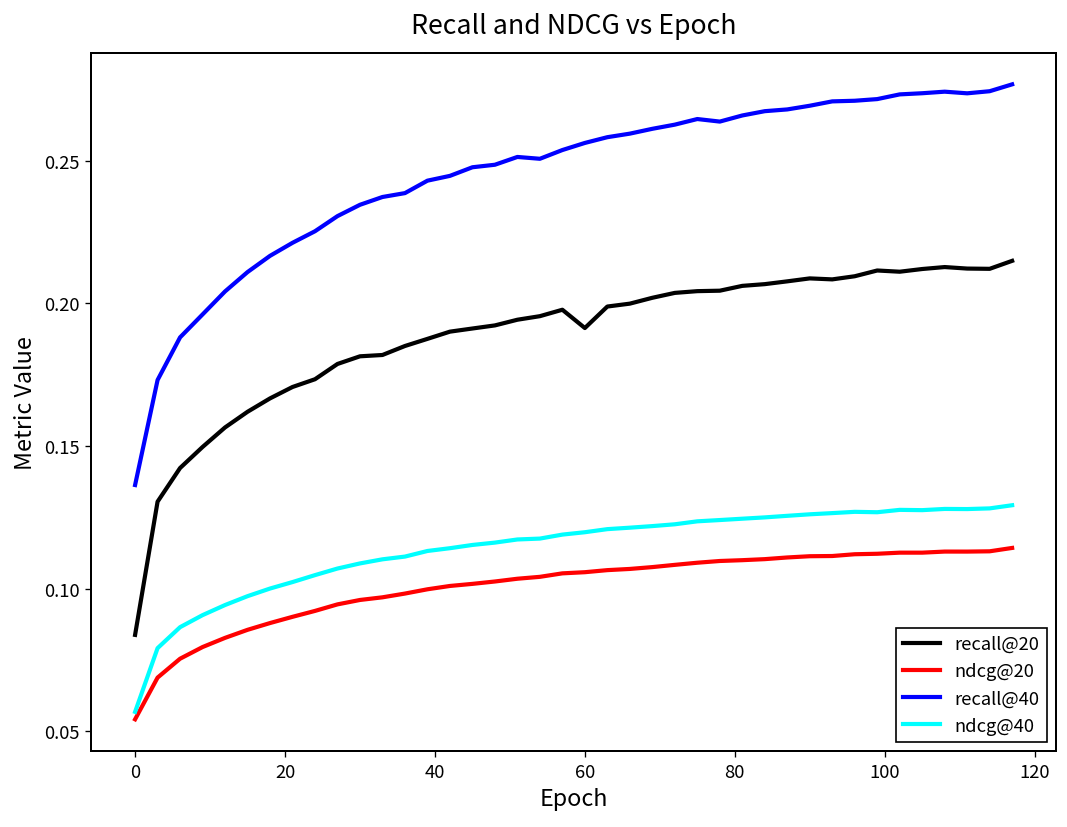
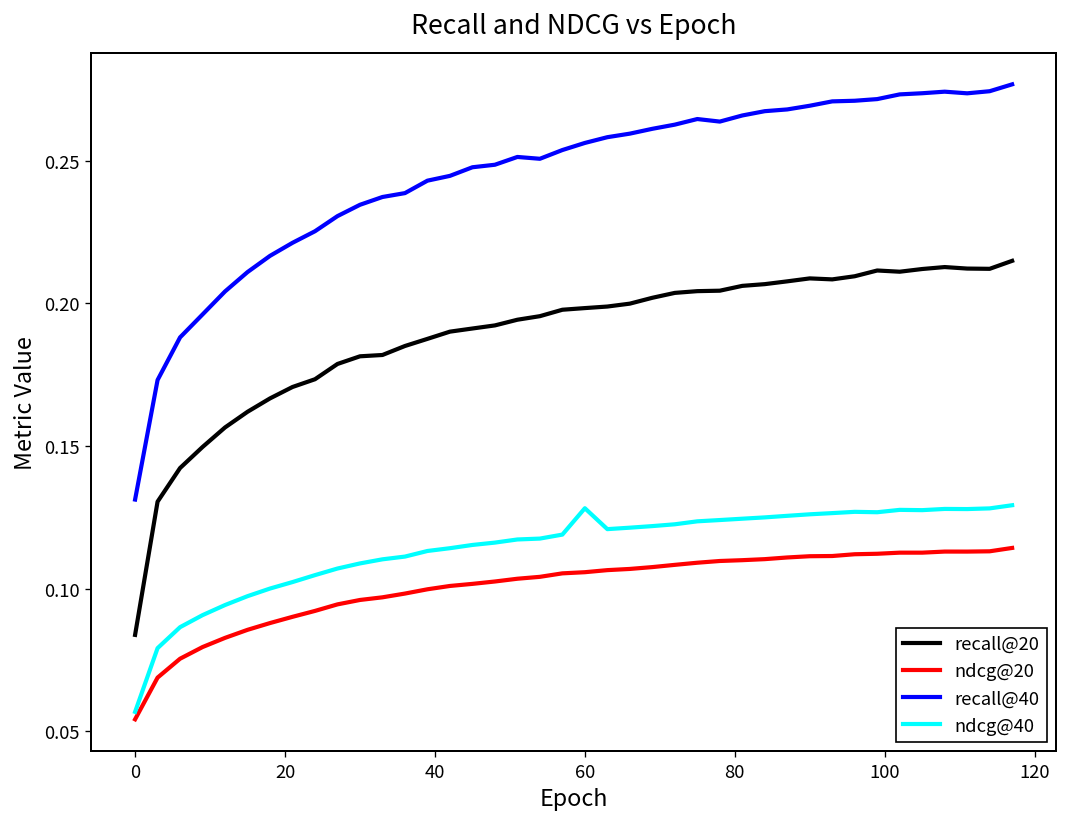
  {
    "recall@20": {
      "0": 0.084,
-     "60": 0.191
+     "60": 0.198
    },
    "ndcg@20": {
      "0": 0.054,
      "60": 0.106
    },
    "recall@40": {
-     "0": 0.136,
+     "0": 0.131,
      "60": 0.256
    },
    "ndcg@40": {
      "0": 0.057,
-     "60": 0.120
+     "60": 0.128
    }
  }
